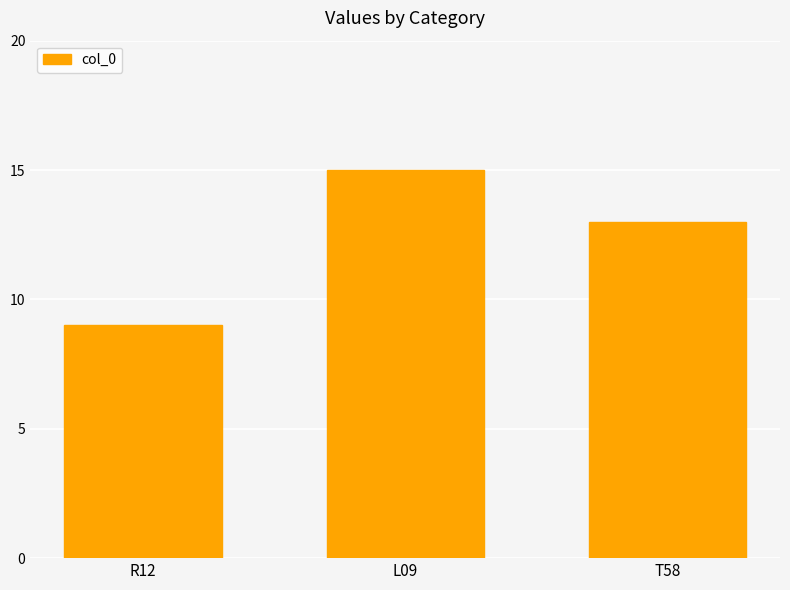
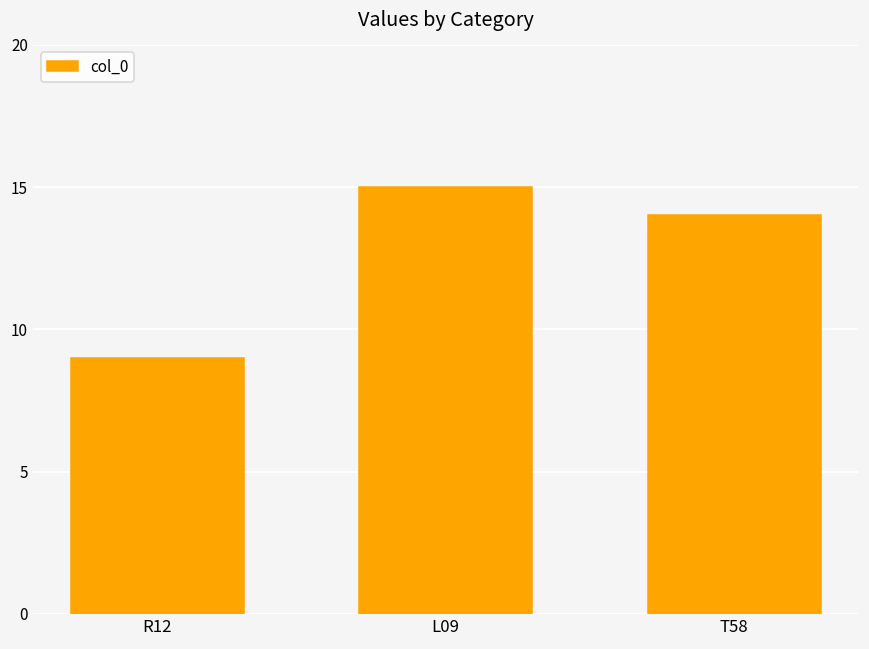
  {
    "R12": 9,
    "L09": 15,
-   "T58": 13
+   "T58": 14
  }
